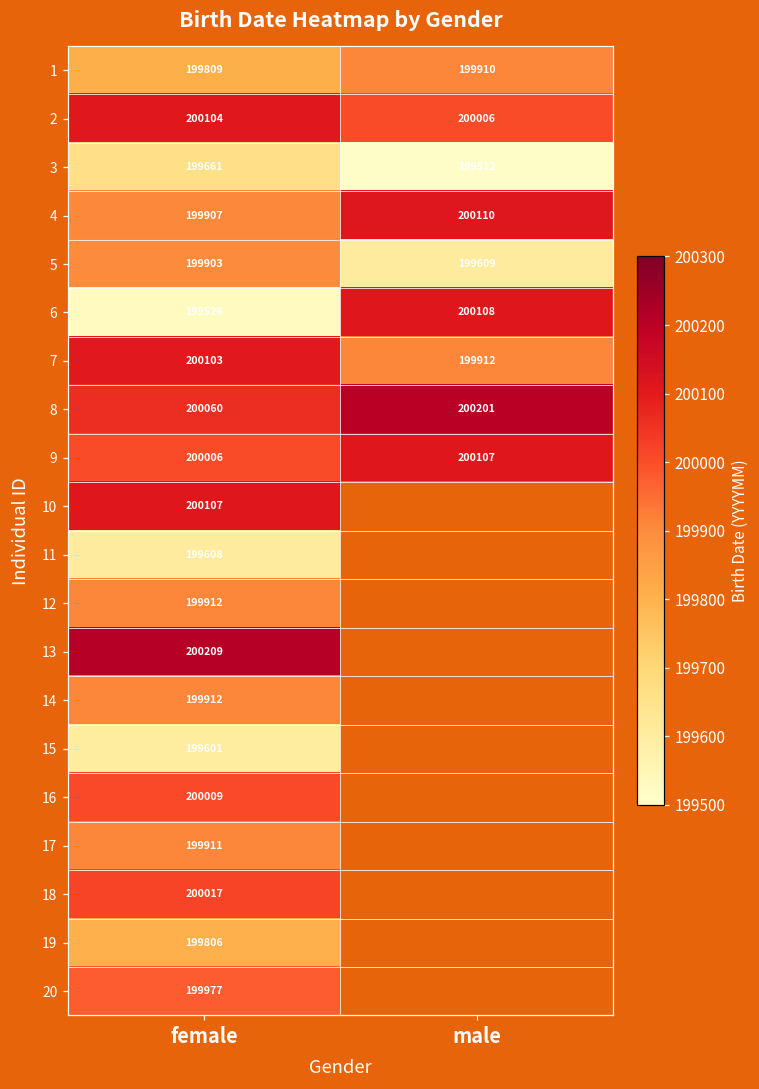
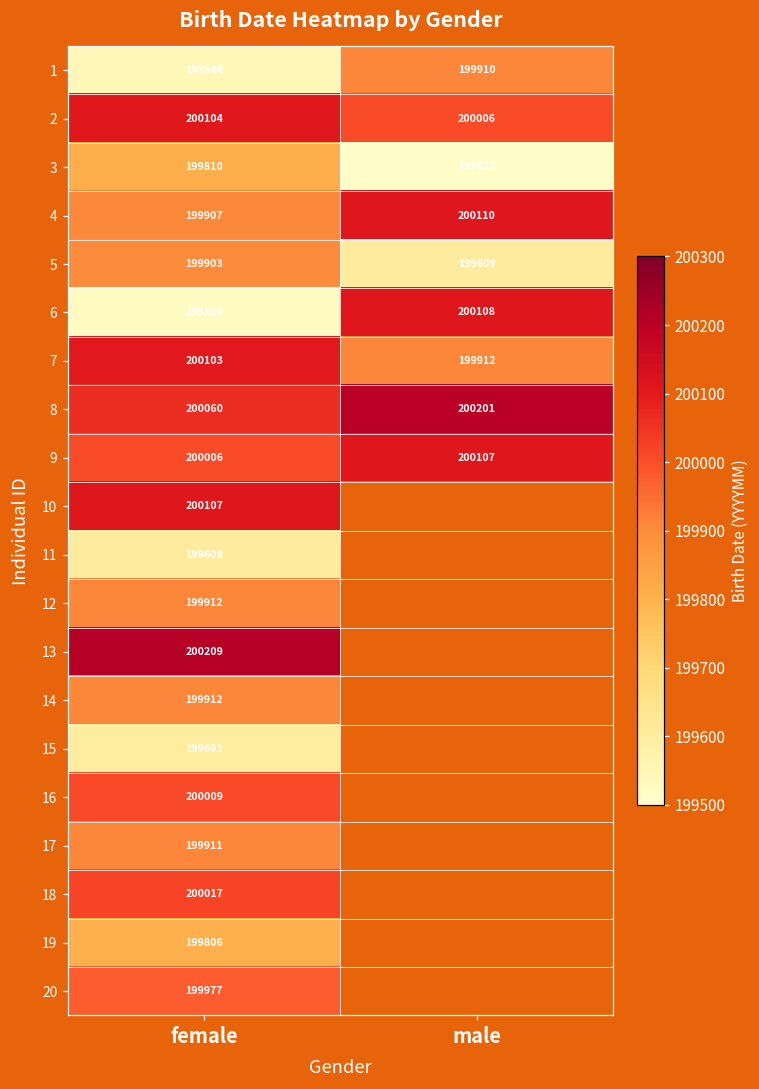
  {
    "1": {
-     "female": 199809,
+     "female": 199544,
      "male": 199910
    },
    "2": {
      "female": 200104,
      "male": 200006
    },
    "3": {
-     "female": 199661,
+     "female": 199810,
      "male": 199512
    },
    "4": {
      "female": 199907,
      "male": 200110
    },
    "5": {
      "female": 199903,
      "male": 199609
    },
    "6": {
      "female": 199526,
      "male": 200108
    },
    "7": {
      "female": 200103,
      "male": 199912
    },
    "8": {
      "female": 200060,
      "male": 200201
    },
    "9": {
      "female": 200006,
      "male": 200107
    },
    "10": {
      "female": 200107
    },
    "11": {
      "female": 199608
    },
    "12": {
      "female": 199912
    },
    "13": {
      "female": 200209
    },
    "14": {
      "female": 199912
    },
    "15": {
      "female": 199601
    },
    "16": {
      "female": 200009
    },
    "17": {
      "female": 199911
    },
    "18": {
      "female": 200017
    },
    "19": {
      "female": 199806
    },
    "20": {
      "female": 199977
    }
  }
